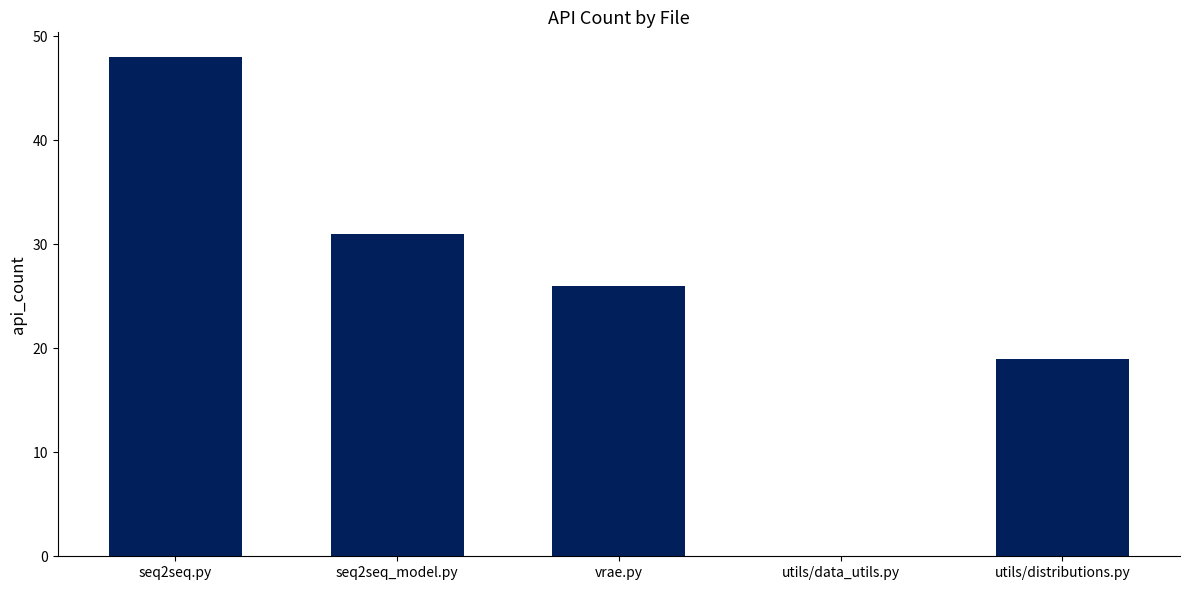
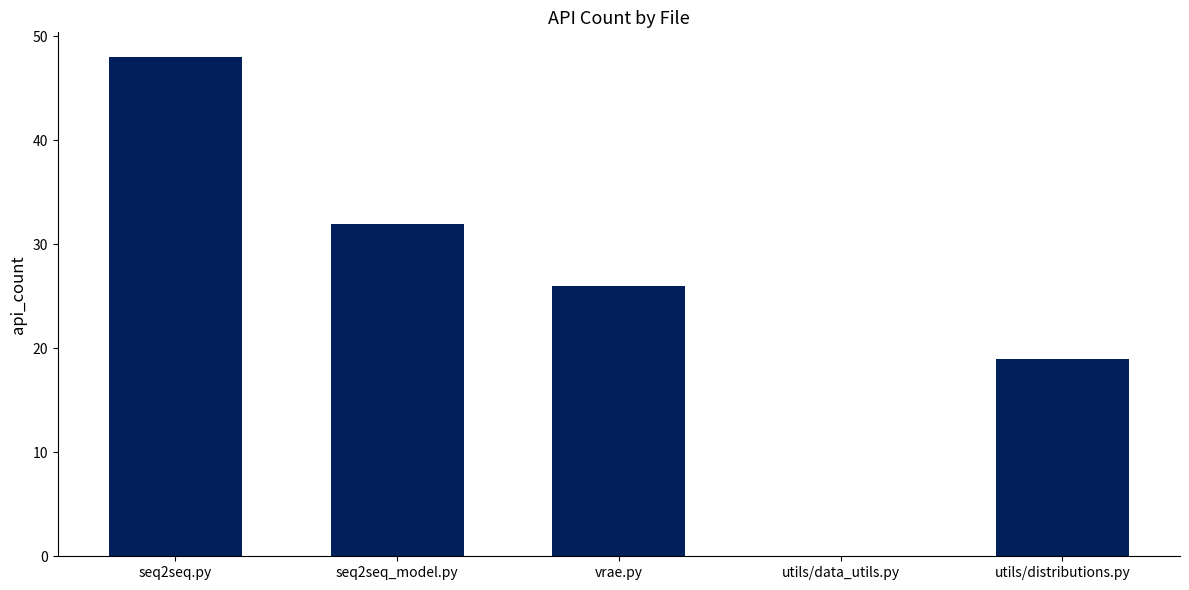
  {
    "seq2seq.py": 48,
-   "seq2seq_model.py": 31,
+   "seq2seq_model.py": 32,
    "vrae.py": 26,
    "utils/data_utils.py": 0,
    "utils/distributions.py": 19
  }
